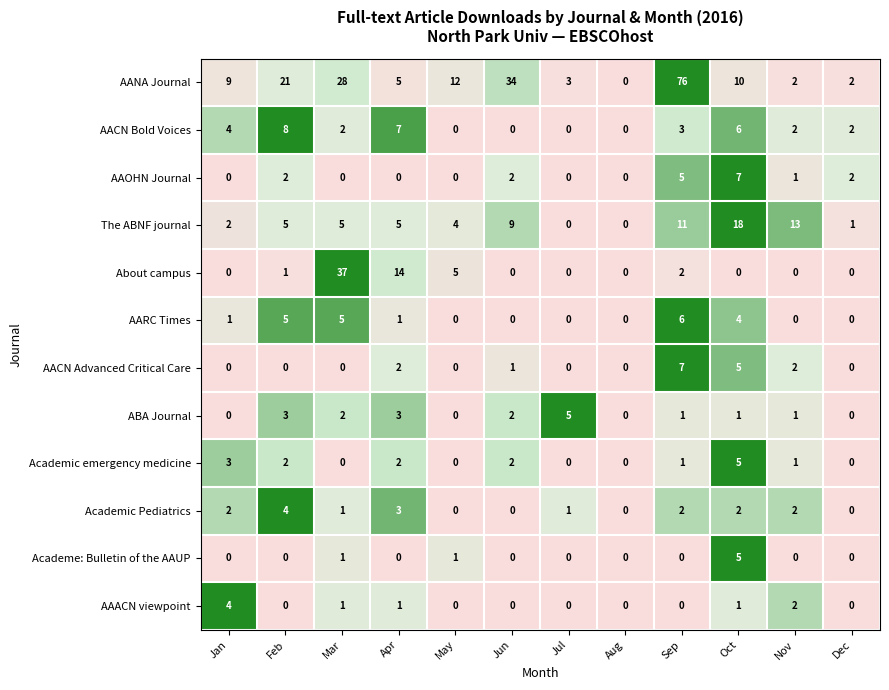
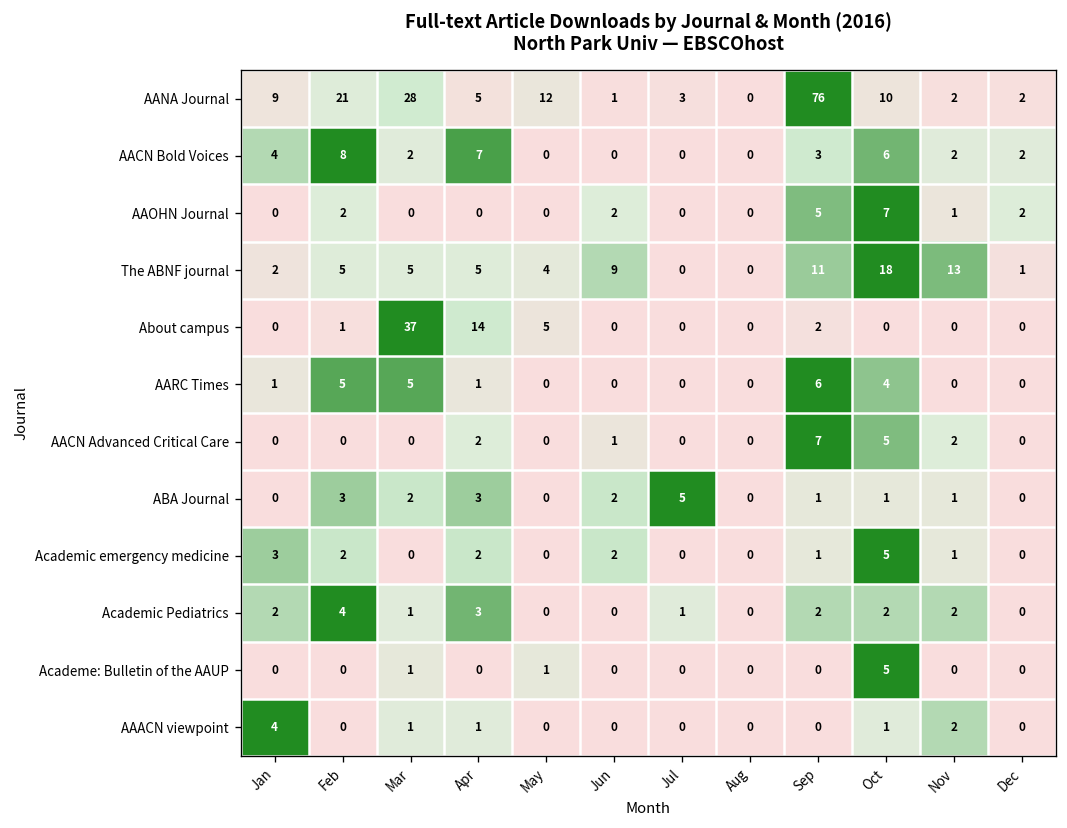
  {
    "AANA Journal": {
      "Jan": 9,
      "Feb": 21,
      "Mar": 28,
      "Apr": 5,
      "May": 12,
-     "Jun": 34,
+     "Jun": 1,
      "Jul": 3,
      "Aug": 0,
      "Sep": 76,
      "Oct": 10,
      "Nov": 2,
      "Dec": 2
    },
    "AACN Bold Voices": {
      "Jan": 4,
      "Feb": 8,
      "Mar": 2,
      "Apr": 7,
      "May": 0,
      "Jun": 0,
      "Jul": 0,
      "Aug": 0,
      "Sep": 3,
      "Oct": 6,
      "Nov": 2,
      "Dec": 2
    },
    "AAOHN Journal": {
      "Jan": 0,
      "Feb": 2,
      "Mar": 0,
      "Apr": 0,
      "May": 0,
      "Jun": 2,
      "Jul": 0,
      "Aug": 0,
      "Sep": 5,
      "Oct": 7,
      "Nov": 1,
      "Dec": 2
    },
    "The ABNF journal": {
      "Jan": 2,
      "Feb": 5,
      "Mar": 5,
      "Apr": 5,
      "May": 4,
      "Jun": 9,
      "Jul": 0,
      "Aug": 0,
      "Sep": 11,
      "Oct": 18,
      "Nov": 13,
      "Dec": 1
    },
    "About campus": {
      "Jan": 0,
      "Feb": 1,
      "Mar": 37,
      "Apr": 14,
      "May": 5,
      "Jun": 0,
      "Jul": 0,
      "Aug": 0,
      "Sep": 2,
      "Oct": 0,
      "Nov": 0,
      "Dec": 0
    },
    "AARC Times": {
      "Jan": 1,
      "Feb": 5,
      "Mar": 5,
      "Apr": 1,
      "May": 0,
      "Jun": 0,
      "Jul": 0,
      "Aug": 0,
      "Sep": 6,
      "Oct": 4,
      "Nov": 0,
      "Dec": 0
    },
    "AACN Advanced Critical Care": {
      "Jan": 0,
      "Feb": 0,
      "Mar": 0,
      "Apr": 2,
      "May": 0,
      "Jun": 1,
      "Jul": 0,
      "Aug": 0,
      "Sep": 7,
      "Oct": 5,
      "Nov": 2,
      "Dec": 0
    },
    "ABA Journal": {
      "Jan": 0,
      "Feb": 3,
      "Mar": 2,
      "Apr": 3,
      "May": 0,
      "Jun": 2,
      "Jul": 5,
      "Aug": 0,
      "Sep": 1,
      "Oct": 1,
      "Nov": 1,
      "Dec": 0
    },
    "Academic emergency medicine": {
      "Jan": 3,
      "Feb": 2,
      "Mar": 0,
      "Apr": 2,
      "May": 0,
      "Jun": 2,
      "Jul": 0,
      "Aug": 0,
      "Sep": 1,
      "Oct": 5,
      "Nov": 1,
      "Dec": 0
    },
    "Academic Pediatrics": {
      "Jan": 2,
      "Feb": 4,
      "Mar": 1,
      "Apr": 3,
      "May": 0,
      "Jun": 0,
      "Jul": 1,
      "Aug": 0,
      "Sep": 2,
      "Oct": 2,
      "Nov": 2,
      "Dec": 0
    },
    "Academe: Bulletin of the AAUP": {
      "Jan": 0,
      "Feb": 0,
      "Mar": 1,
      "Apr": 0,
      "May": 1,
      "Jun": 0,
      "Jul": 0,
      "Aug": 0,
      "Sep": 0,
      "Oct": 5,
      "Nov": 0,
      "Dec": 0
    },
    "AAACN viewpoint": {
      "Jan": 4,
      "Feb": 0,
      "Mar": 1,
      "Apr": 1,
      "May": 0,
      "Jun": 0,
      "Jul": 0,
      "Aug": 0,
      "Sep": 0,
      "Oct": 1,
      "Nov": 2,
      "Dec": 0
    }
  }
